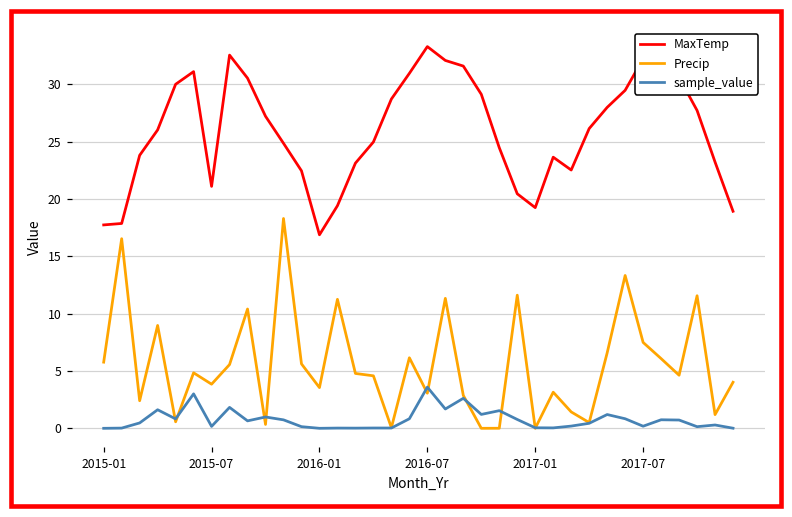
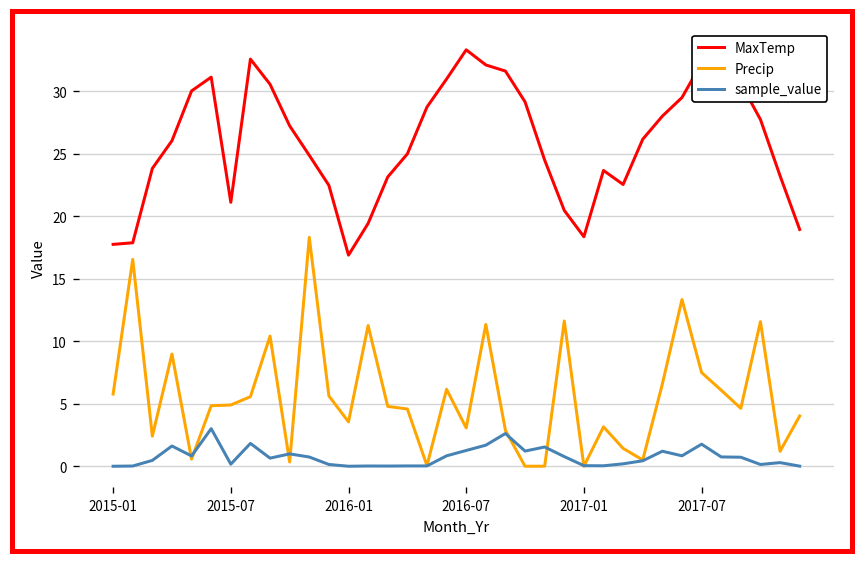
  {
    "MaxTemp": {
      "2015-01": 17.7,
      "2015-07": 21.1,
      "2016-01": 16.9,
      "2016-07": 33.3,
-     "2017-01": 19.3
+     "2017-01": 18.4
    },
    "Precip": {
      "2015-01": 5.8,
-     "2015-07": 3.8,
+     "2015-07": 4.9,
      "2016-01": 3.6,
      "2016-07": 3.1,
      "2017-07": 7.5
    },
    "sample_value": {
      "2015-01": 0.0,
      "2015-07": 0.2,
      "2016-01": 0.0,
-     "2016-07": 3.6,
-     "2017-07": 0.2
+     "2016-07": 1.3,
+     "2017-07": 1.8
    }
  }
